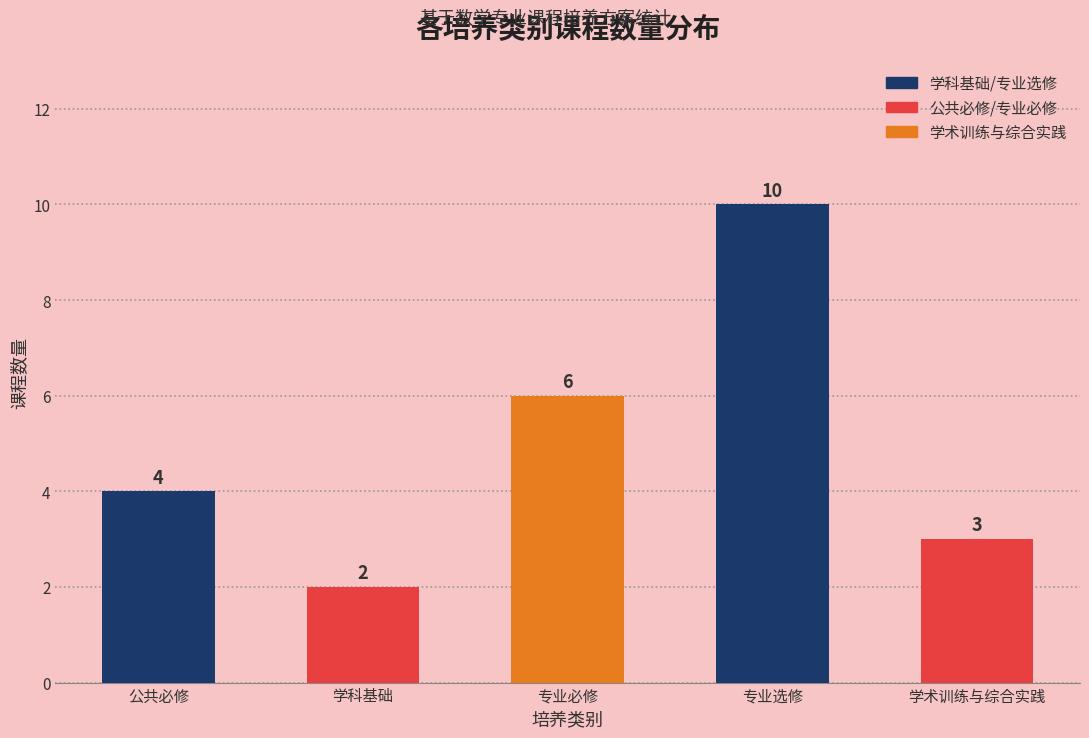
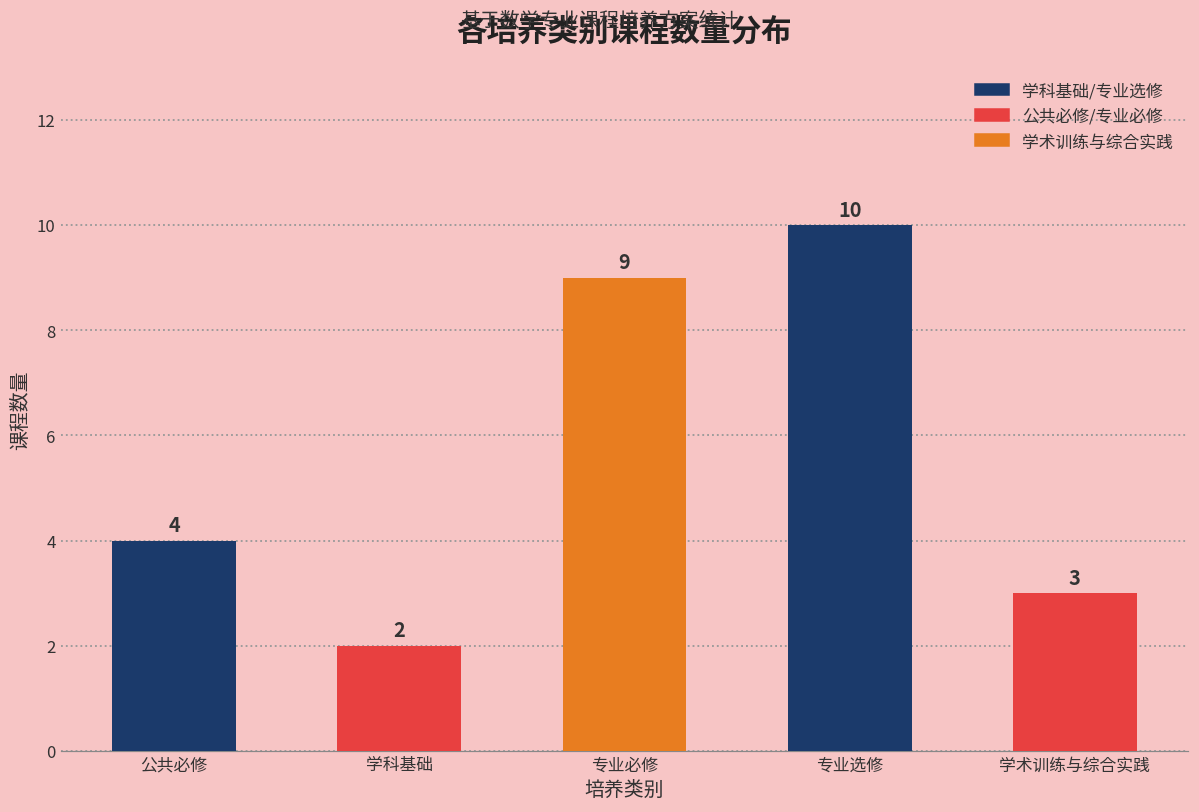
  {
    "公共必修": 4,
    "学科基础": 2,
-   "专业必修": 6,
+   "专业必修": 9,
    "专业选修": 10,
    "学术训练与综合实践": 3
  }
